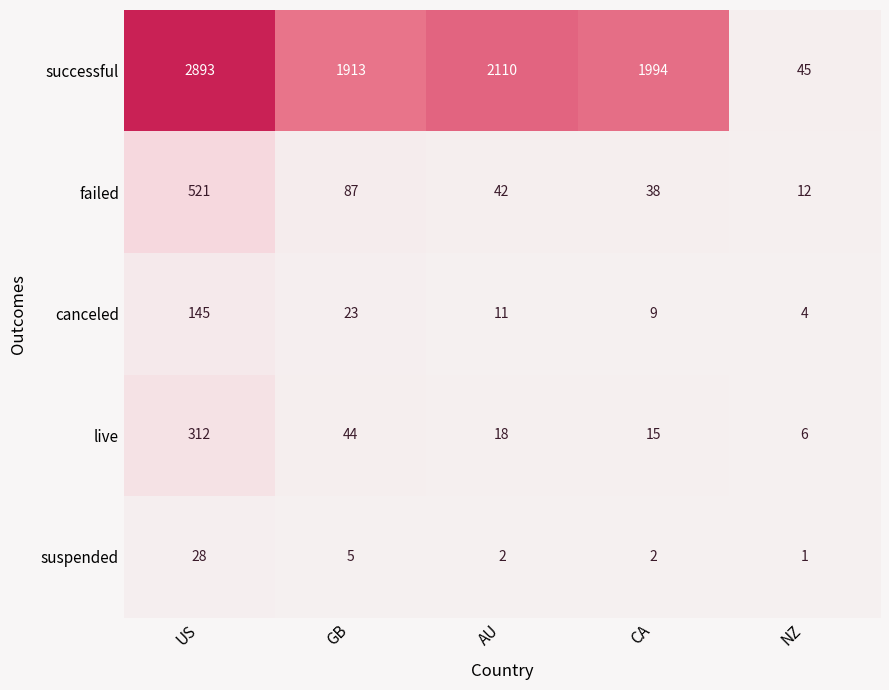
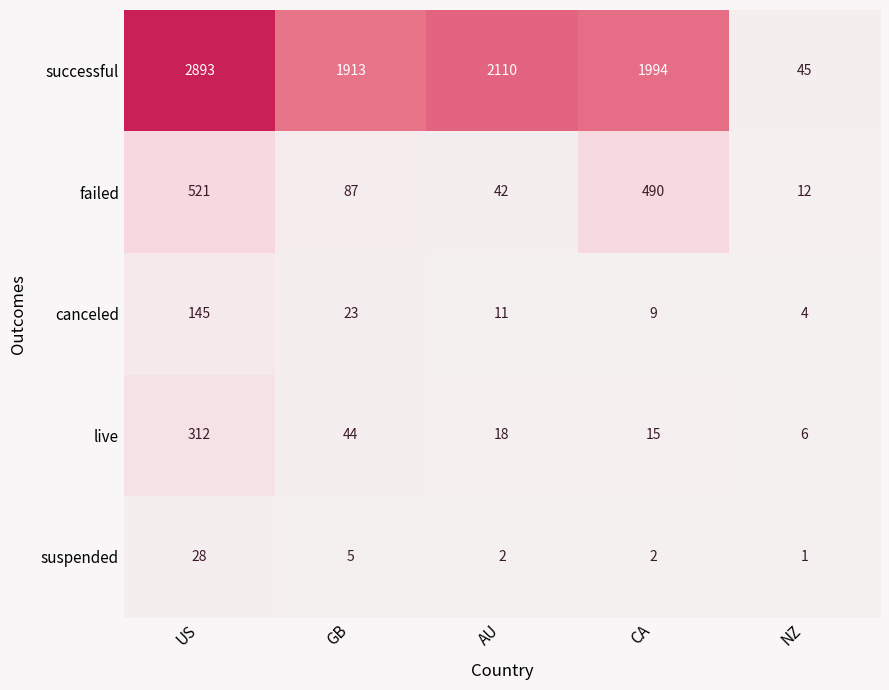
  {
    "successful": {
      "US": 2893,
      "GB": 1913,
      "AU": 2110,
      "CA": 1994,
      "NZ": 45
    },
    "failed": {
      "US": 521,
      "GB": 87,
      "AU": 42,
-     "CA": 38,
+     "CA": 490,
      "NZ": 12
    },
    "canceled": {
      "US": 145,
      "GB": 23,
      "AU": 11,
      "CA": 9,
      "NZ": 4
    },
    "live": {
      "US": 312,
      "GB": 44,
      "AU": 18,
      "CA": 15,
      "NZ": 6
    },
    "suspended": {
      "US": 28,
      "GB": 5,
      "AU": 2,
      "CA": 2,
      "NZ": 1
    }
  }
